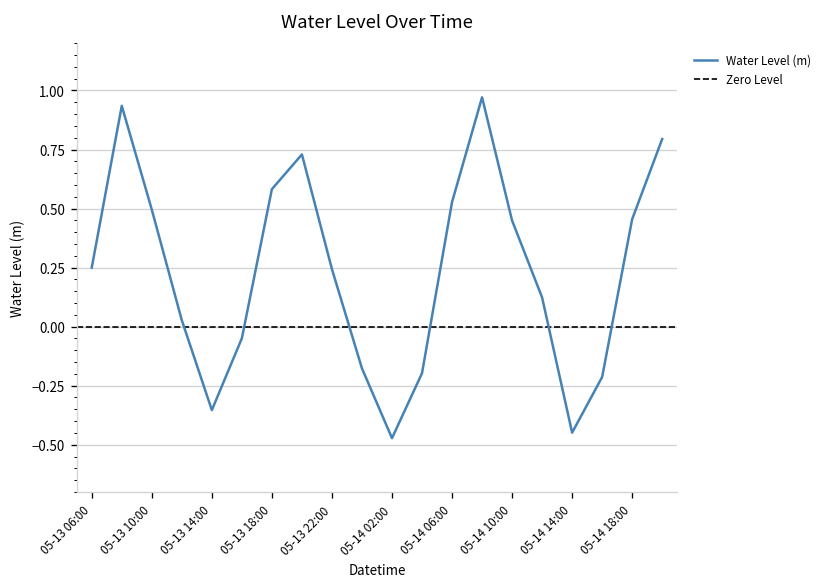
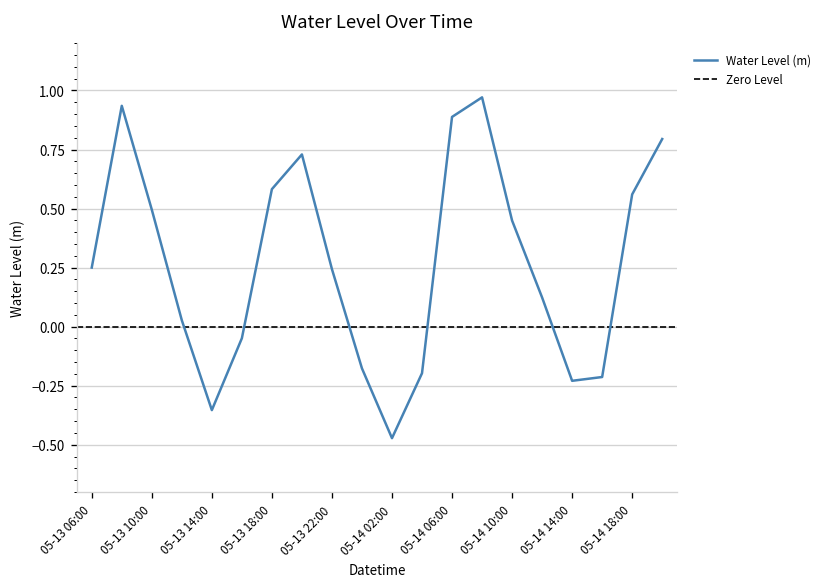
  {
    "05-13 06:00": 0.25,
    "05-13 10:00": 0.50,
    "05-13 14:00": -0.35,
    "05-13 18:00": 0.58,
    "05-13 22:00": 0.24,
    "05-14 02:00": -0.47,
-   "05-14 06:00": 0.53,
+   "05-14 06:00": 0.89,
    "05-14 10:00": 0.45,
-   "05-14 14:00": -0.45,
-   "05-14 18:00": 0.46
+   "05-14 14:00": -0.23,
+   "05-14 18:00": 0.56
  }
